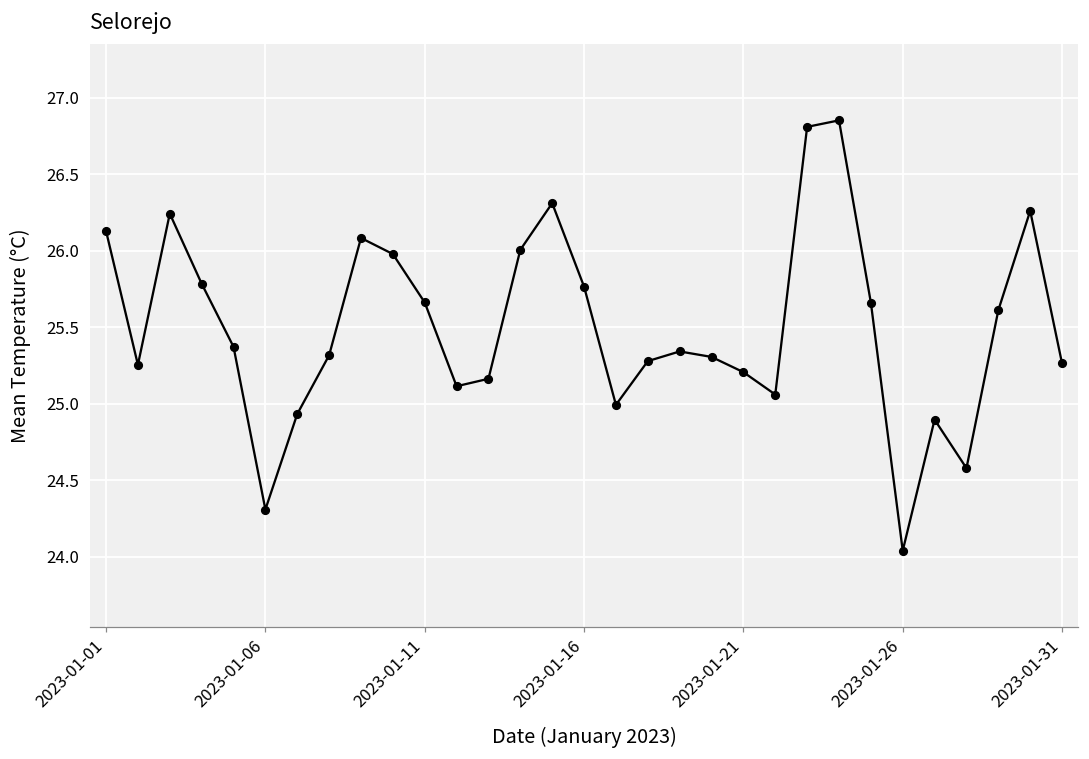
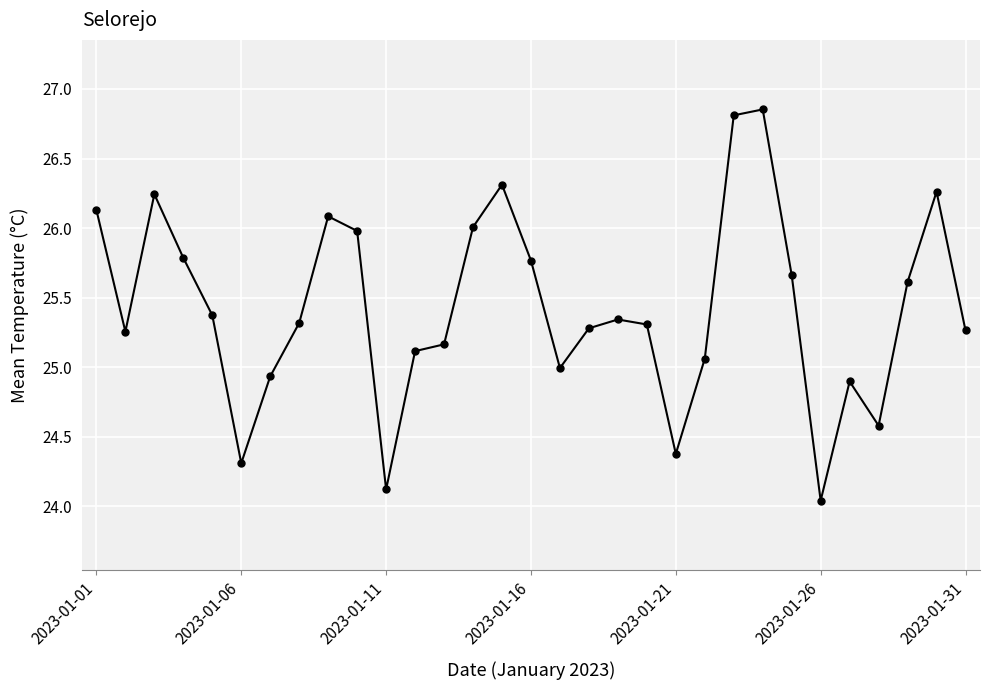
  {
    "2023-01-01": 26.13,
    "2023-01-06": 24.31,
-   "2023-01-11": 25.66,
+   "2023-01-11": 24.12,
    "2023-01-16": 25.77,
-   "2023-01-21": 25.21,
+   "2023-01-21": 24.38,
    "2023-01-26": 24.04,
    "2023-01-31": 25.26
  }
